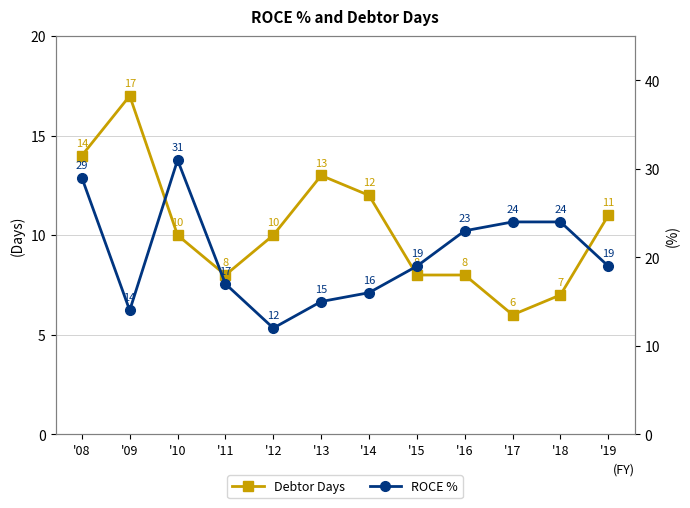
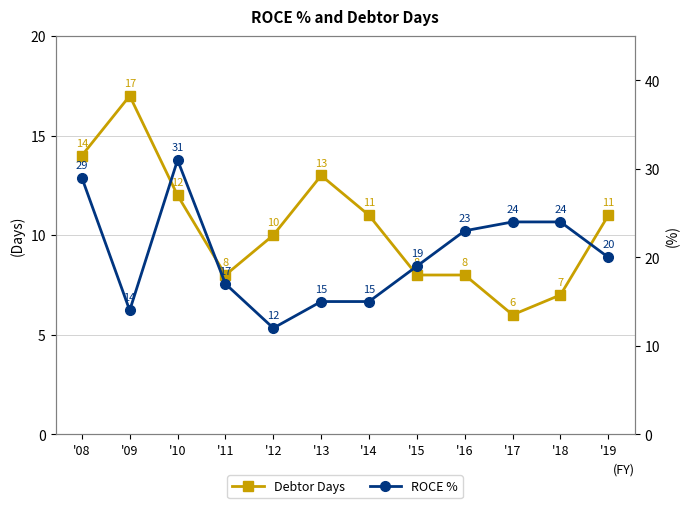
  {
    "Debtor Days": {
      "'08": 14,
      "'09": 17,
-     "'10": 10,
+     "'10": 12,
      "'11": 8,
      "'12": 10,
      "'13": 13,
-     "'14": 12,
+     "'14": 11,
      "'16": 8,
      "'17": 6,
      "'18": 7,
      "'19": 11
    },
    "ROCE %": {
      "'08": 29,
      "'09": 14,
      "'10": 31,
      "'12": 12,
      "'13": 15,
-     "'14": 16,
+     "'14": 15,
      "'15": 19,
      "'16": 23,
      "'17": 24,
      "'18": 24,
-     "'19": 19
+     "'19": 20
    }
  }
